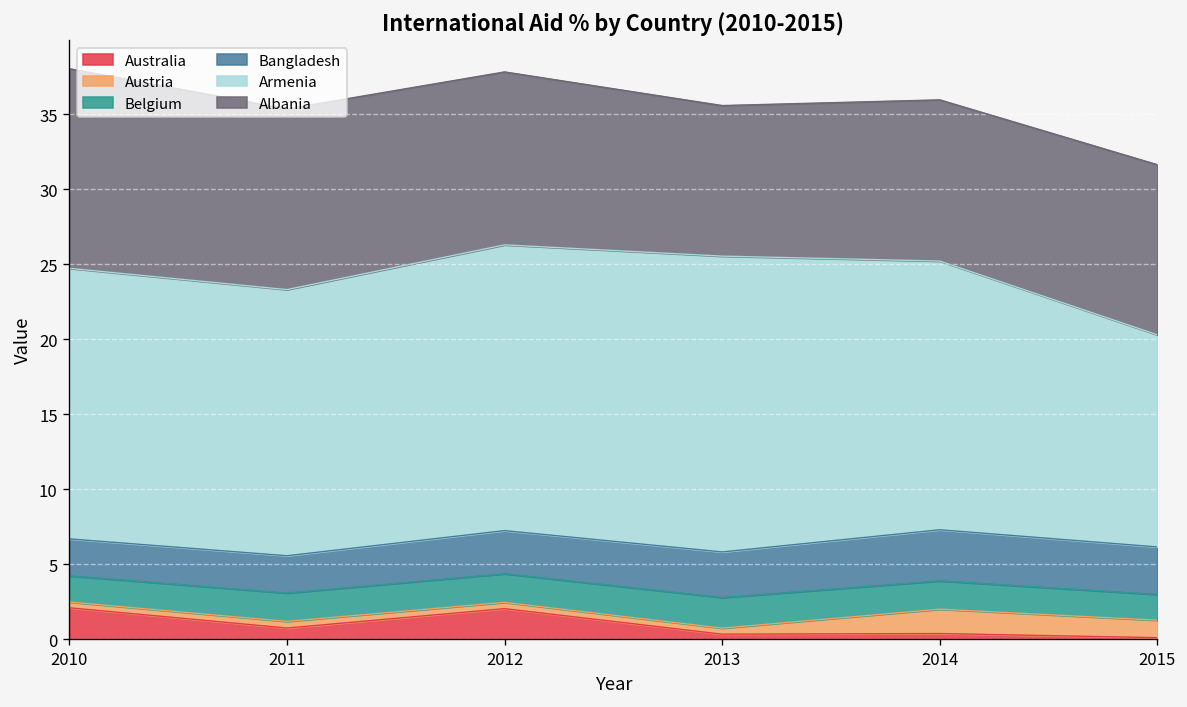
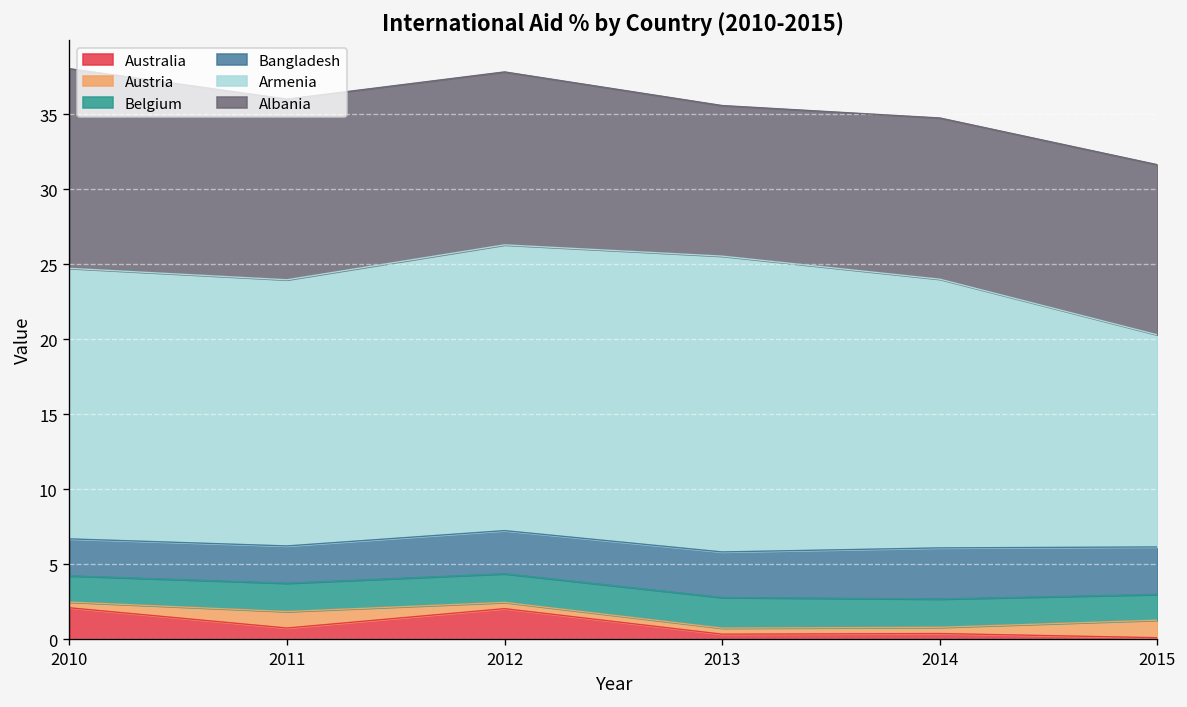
  {
    "Australia": {
      "2010": 2.1,
      "2011": 0.8,
      "2012": 2.1,
      "2013": 0.4,
      "2014": 0.4,
      "2015": 0.1
    },
    "Austria": {
      "2010": 0.4,
-     "2011": 0.4,
+     "2011": 1.1,
      "2012": 0.4,
      "2013": 0.4,
-     "2014": 1.6,
+     "2014": 0.4,
      "2015": 1.2
    },
    "Armenia": {
      "2010": 18.0,
      "2011": 17.7,
      "2012": 19.0,
      "2013": 19.7,
      "2014": 17.9,
      "2015": 14.1
    }
  }
